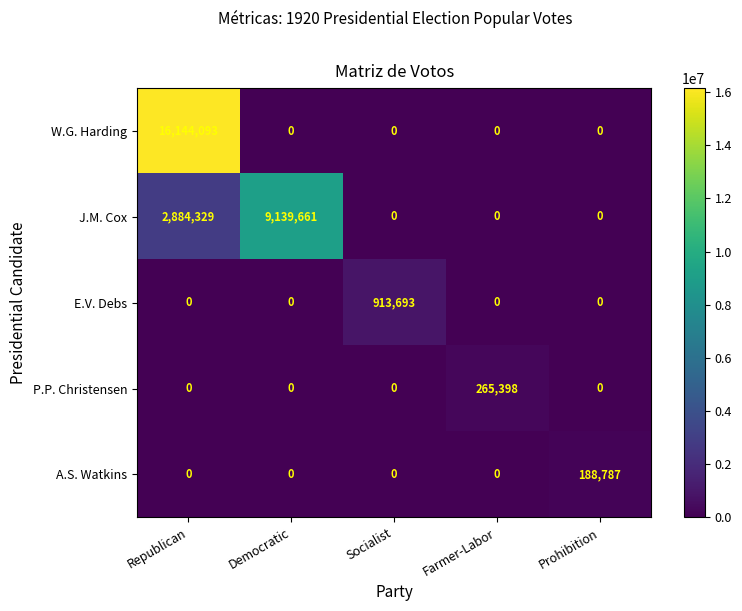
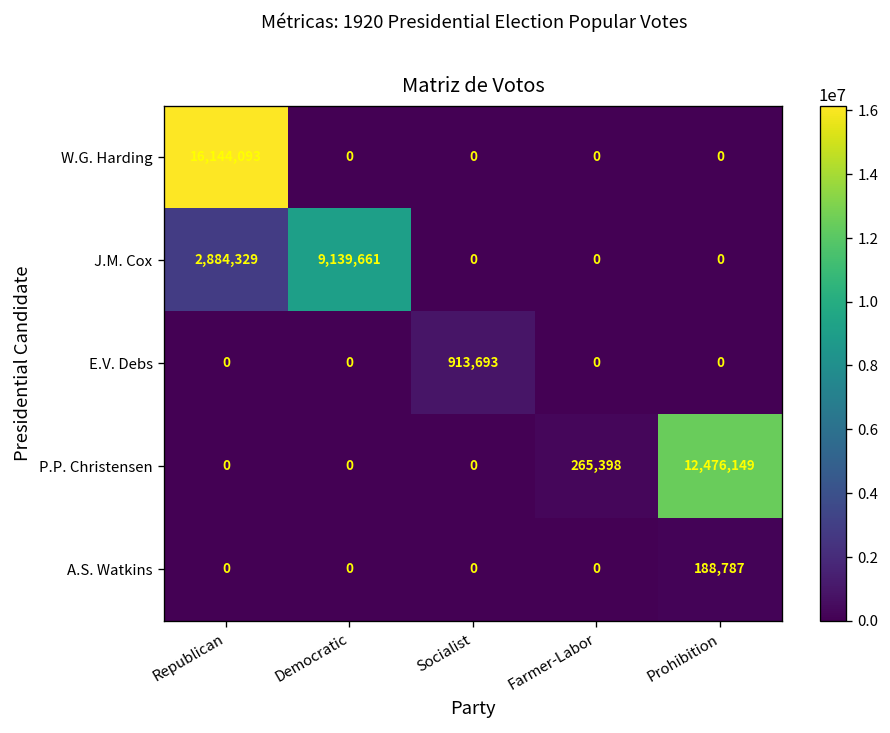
  {
    "W.G. Harding": {
      "Democratic": "0",
      "Socialist": "0",
      "Farmer-Labor": "0",
      "Prohibition": "0"
    },
    "J.M. Cox": {
      "Republican": "2,884,329",
      "Democratic": "9,139,661",
      "Socialist": "0",
      "Farmer-Labor": "0",
      "Prohibition": "0"
    },
    "E.V. Debs": {
      "Republican": "0",
      "Democratic": "0",
      "Socialist": "913,693",
      "Farmer-Labor": "0",
      "Prohibition": "0"
    },
    "P.P. Christensen": {
      "Republican": "0",
      "Democratic": "0",
      "Socialist": "0",
      "Farmer-Labor": "265,398",
-     "Prohibition": "0"
+     "Prohibition": "12,476,149"
    },
    "A.S. Watkins": {
      "Republican": "0",
      "Democratic": "0",
      "Socialist": "0",
      "Farmer-Labor": "0",
      "Prohibition": "188,787"
    }
  }
